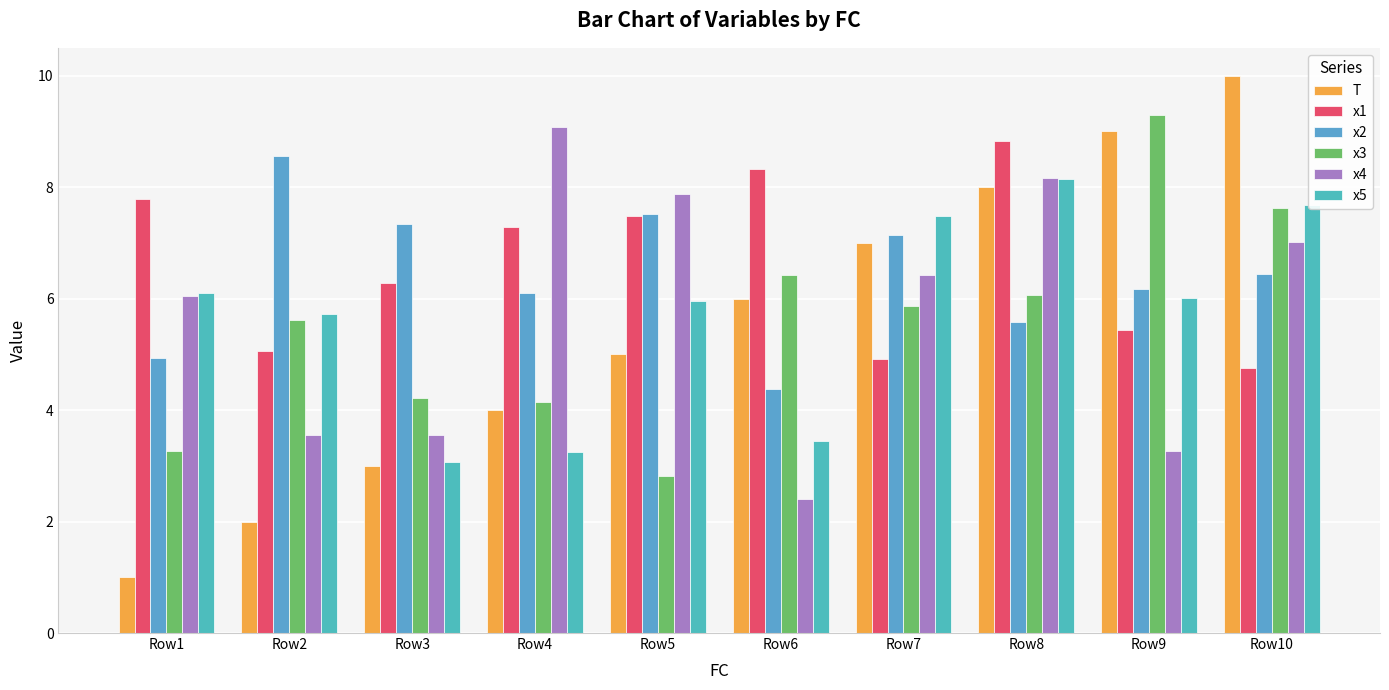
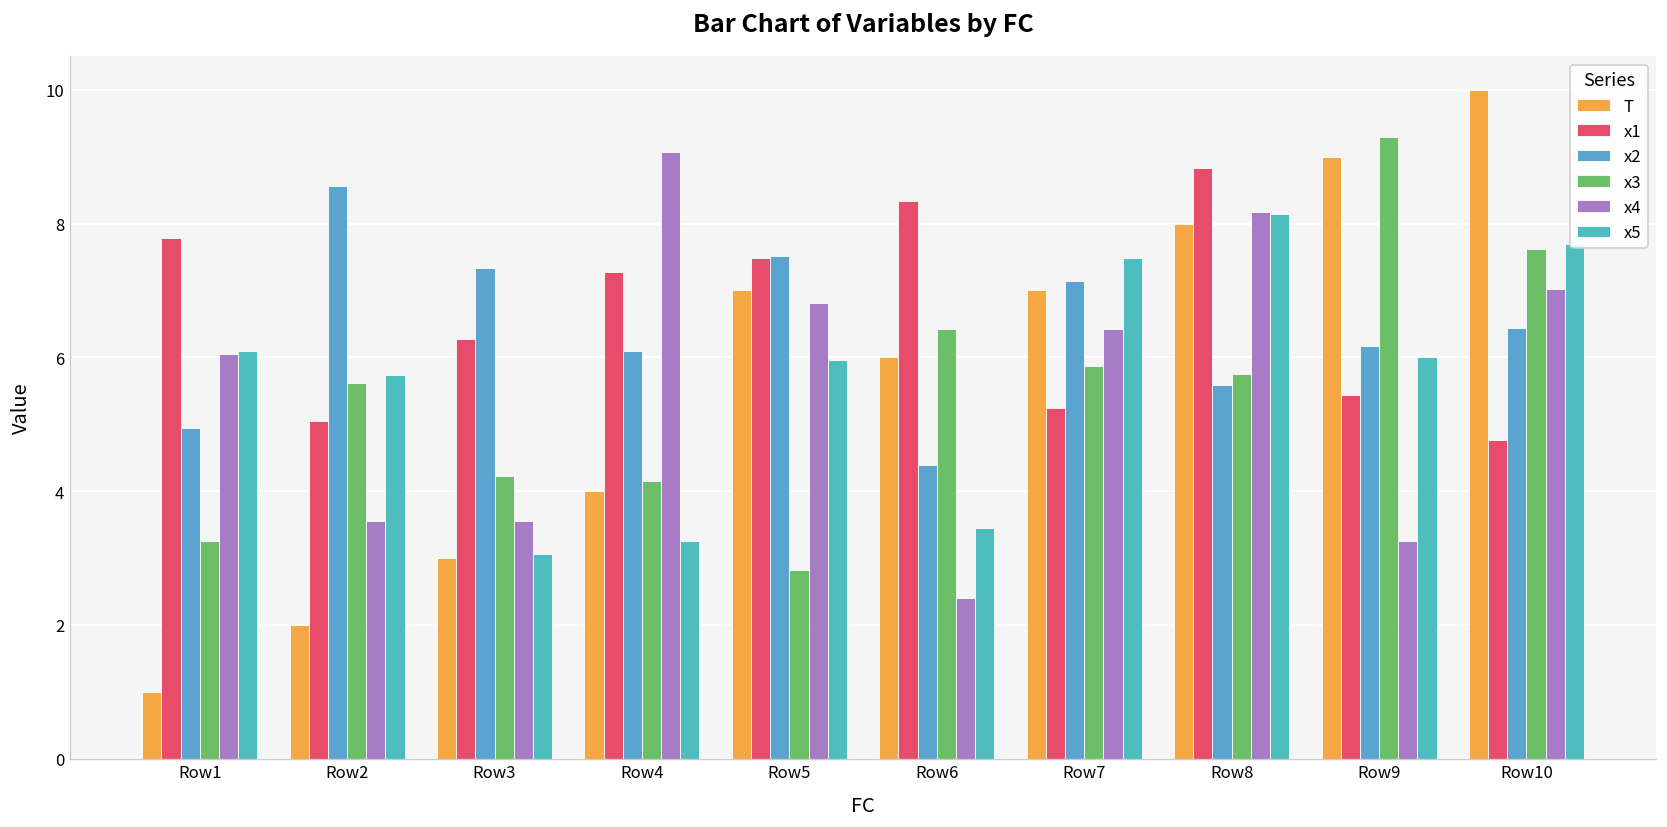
  {
    "T": {
      "Row1": 1,
      "Row2": 2,
      "Row3": 3,
      "Row4": 4,
-     "Row5": 5,
+     "Row5": 7,
      "Row6": 6,
      "Row7": 7,
      "Row8": 8,
      "Row9": 9,
      "Row10": 10
    },
    "x1": {
      "Row1": 7.8,
      "Row2": 5.1,
      "Row3": 6.3,
      "Row4": 7.3,
      "Row5": 7.5,
      "Row6": 8.3,
-     "Row7": 4.9,
+     "Row7": 5.2,
      "Row8": 8.8,
      "Row9": 5.4,
      "Row10": 4.8
    },
    "x3": {
      "Row1": 3.3,
      "Row2": 5.6,
      "Row3": 4.2,
      "Row4": 4.1,
      "Row5": 2.8,
      "Row6": 6.4,
      "Row7": 5.9,
-     "Row8": 6.1,
+     "Row8": 5.7,
      "Row9": 9.3,
      "Row10": 7.6
    },
    "x4": {
      "Row1": 6.1,
      "Row2": 3.6,
      "Row3": 3.6,
      "Row4": 9.1,
-     "Row5": 7.9,
+     "Row5": 6.8,
      "Row6": 2.4,
      "Row7": 6.4,
      "Row8": 8.2,
      "Row9": 3.3,
      "Row10": 7.0
    }
  }
